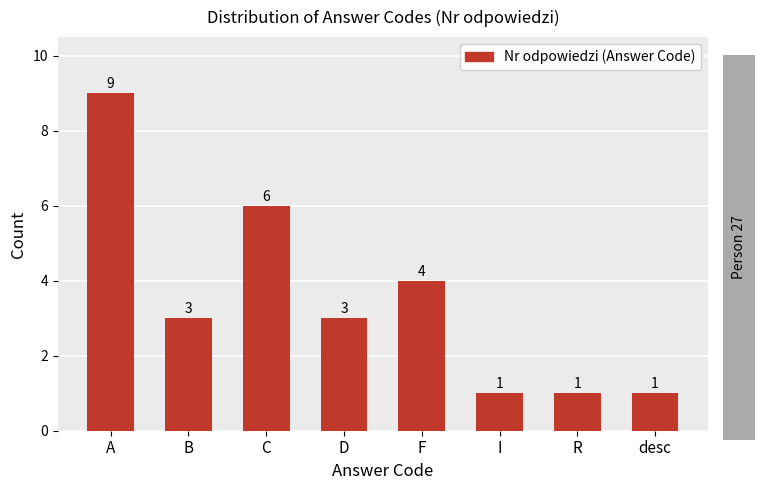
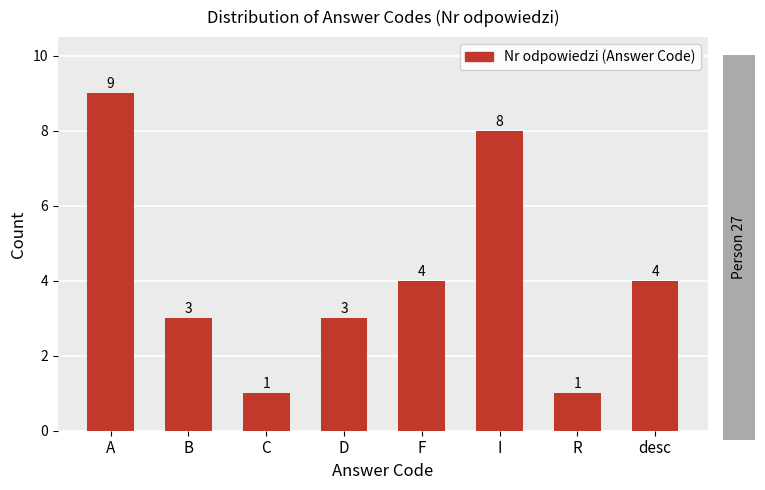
  {
    "A": 9,
    "B": 3,
-   "C": 6,
+   "C": 1,
    "D": 3,
    "F": 4,
-   "I": 1,
+   "I": 8,
    "R": 1,
-   "desc": 1
+   "desc": 4
  }
